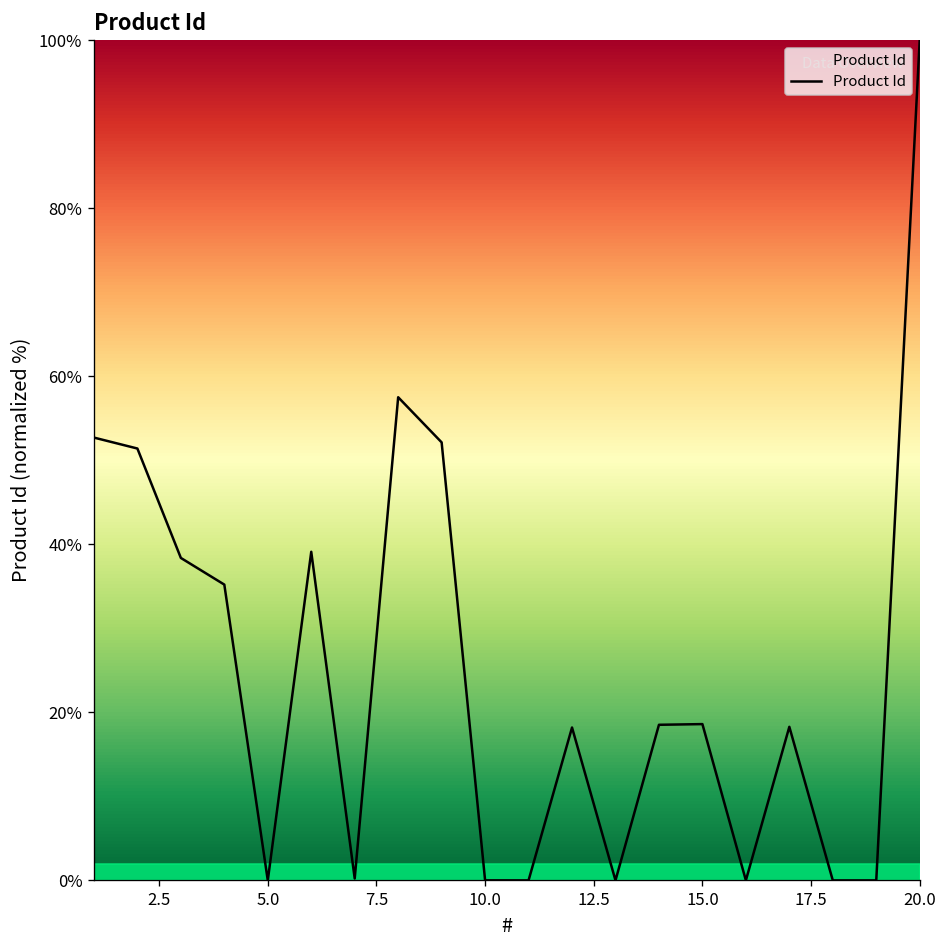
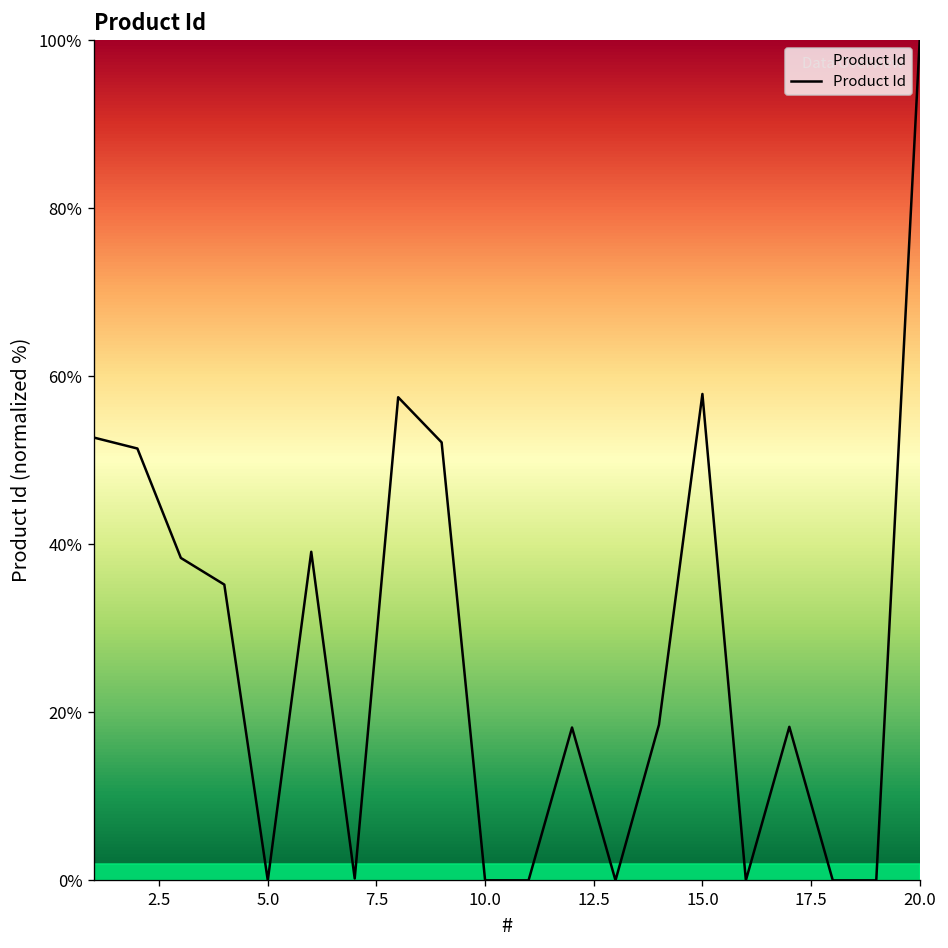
  {
-   "15.0": "19%",
+   "15.0": "58%",
    "20.0": "100%"
  }
